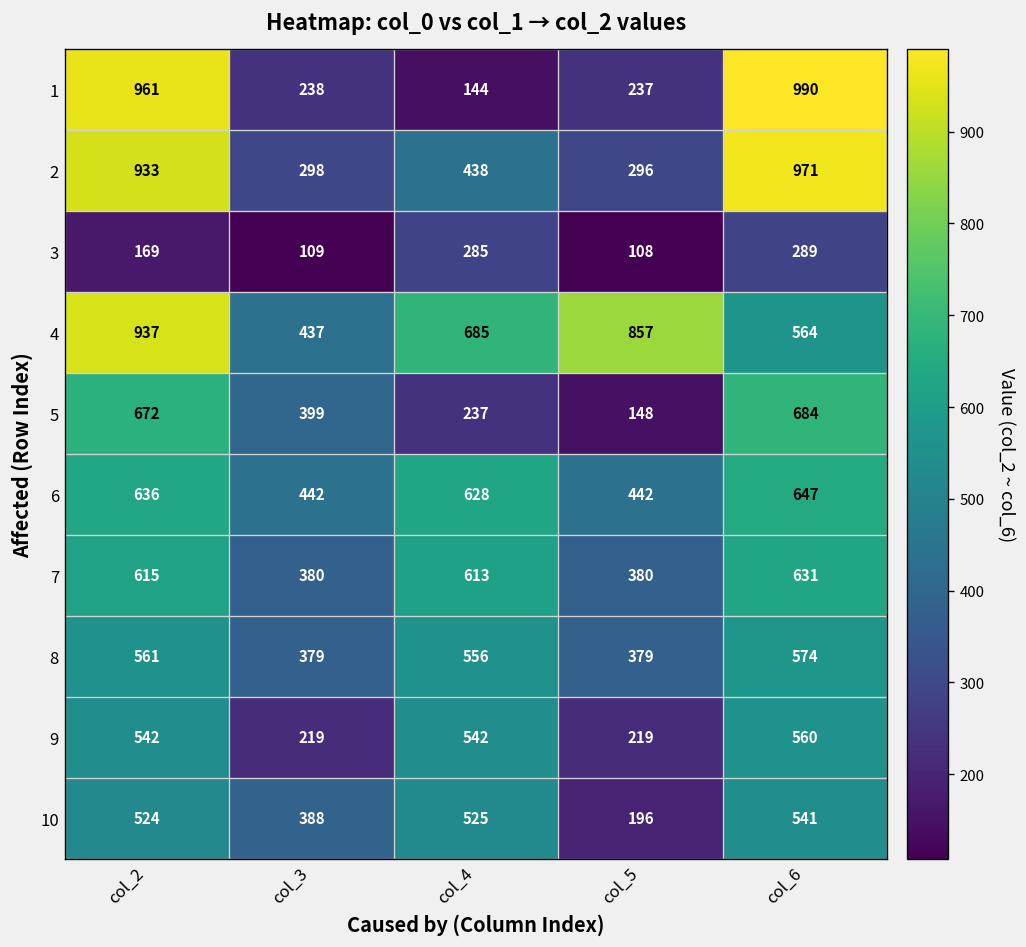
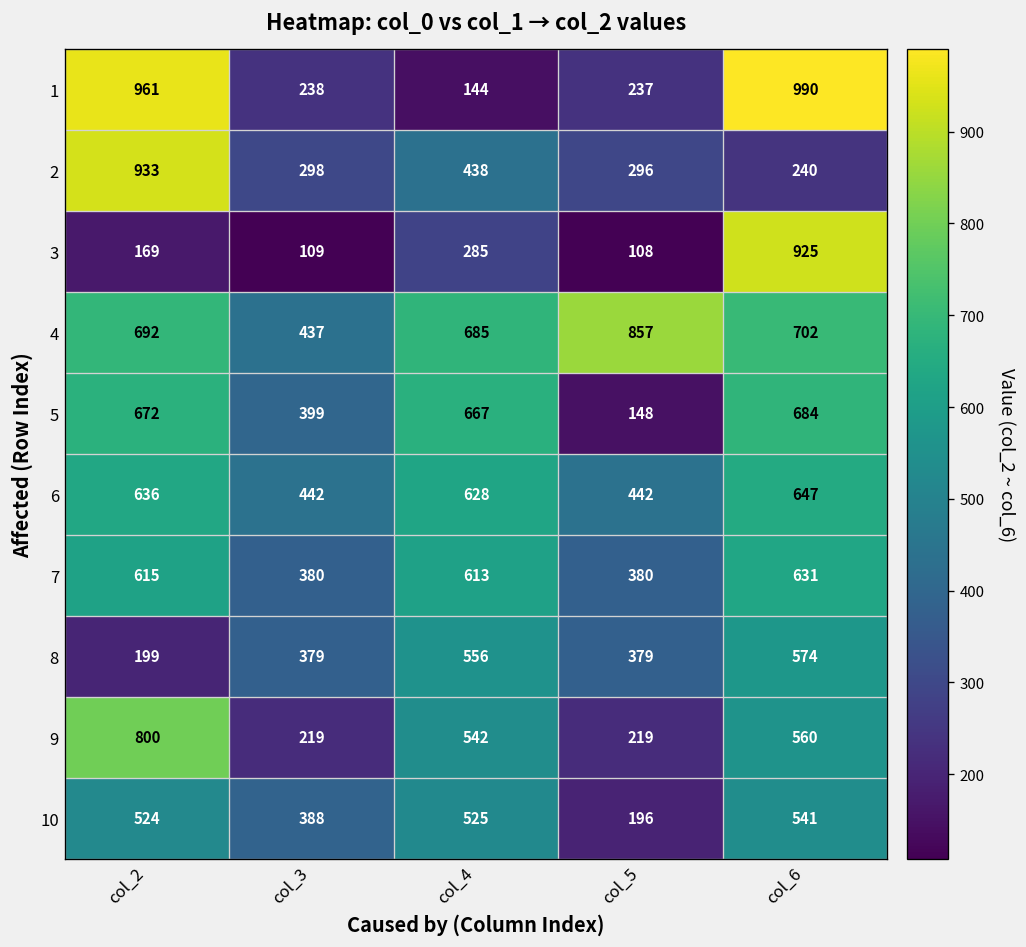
  {
    "1": {
      "col_2": 961,
      "col_3": 238,
      "col_4": 144,
      "col_5": 237,
      "col_6": 990
    },
    "2": {
      "col_2": 933,
      "col_3": 298,
      "col_4": 438,
      "col_5": 296,
-     "col_6": 971
+     "col_6": 240
    },
    "3": {
      "col_2": 169,
      "col_3": 109,
      "col_4": 285,
      "col_5": 108,
-     "col_6": 289
+     "col_6": 925
    },
    "4": {
-     "col_2": 937,
+     "col_2": 692,
      "col_3": 437,
      "col_4": 685,
      "col_5": 857,
-     "col_6": 564
+     "col_6": 702
    },
    "5": {
      "col_2": 672,
      "col_3": 399,
-     "col_4": 237,
+     "col_4": 667,
      "col_5": 148,
      "col_6": 684
    },
    "6": {
      "col_2": 636,
      "col_3": 442,
      "col_4": 628,
      "col_5": 442,
      "col_6": 647
    },
    "7": {
      "col_2": 615,
      "col_3": 380,
      "col_4": 613,
      "col_5": 380,
      "col_6": 631
    },
    "8": {
-     "col_2": 561,
+     "col_2": 199,
      "col_3": 379,
      "col_4": 556,
      "col_5": 379,
      "col_6": 574
    },
    "9": {
-     "col_2": 542,
+     "col_2": 800,
      "col_3": 219,
      "col_4": 542,
      "col_5": 219,
      "col_6": 560
    },
    "10": {
      "col_2": 524,
      "col_3": 388,
      "col_4": 525,
      "col_5": 196,
      "col_6": 541
    }
  }
